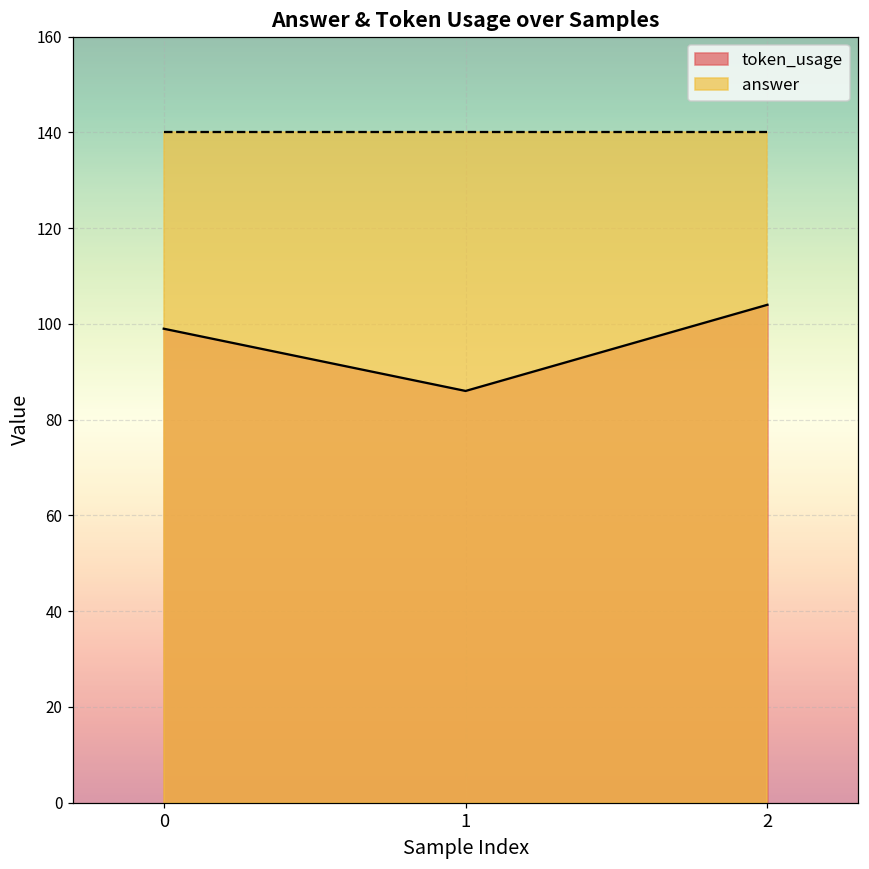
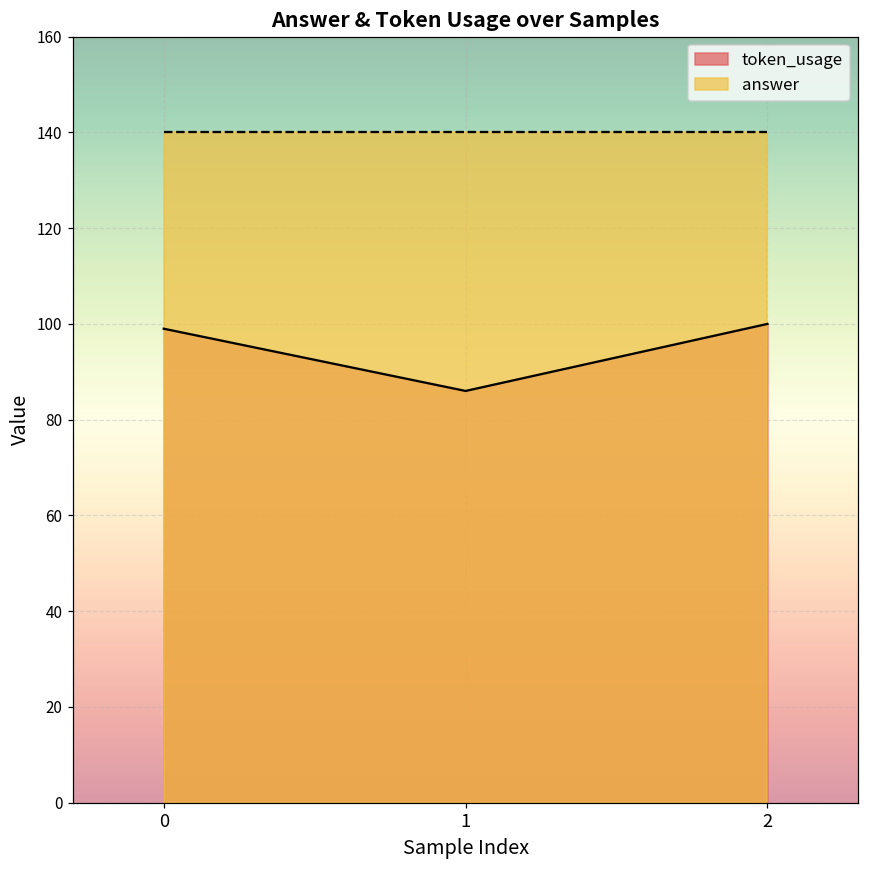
  {
    "token_usage": {
      "0": 99,
      "1": 86,
-     "2": 104
+     "2": 100
    },
    "answer": {
      "0": 140,
      "1": 140,
      "2": 140
    }
  }
